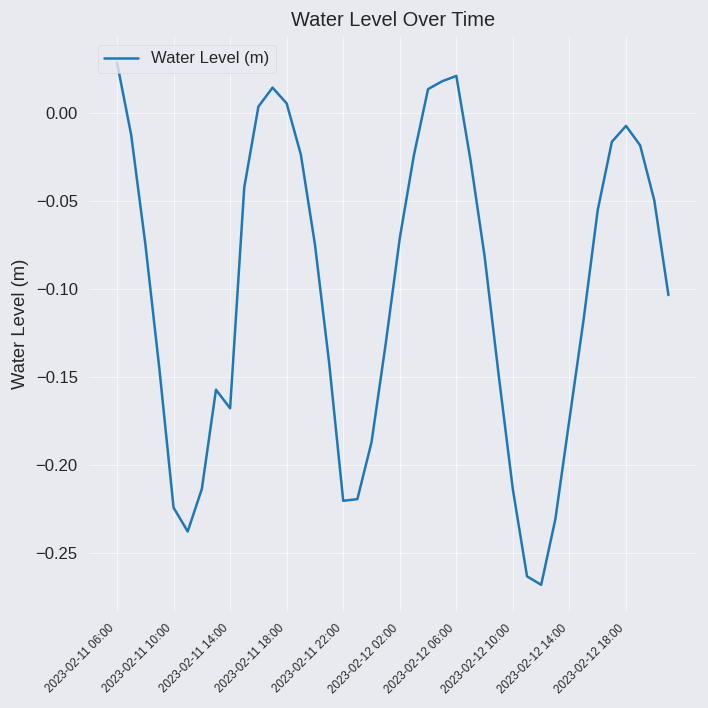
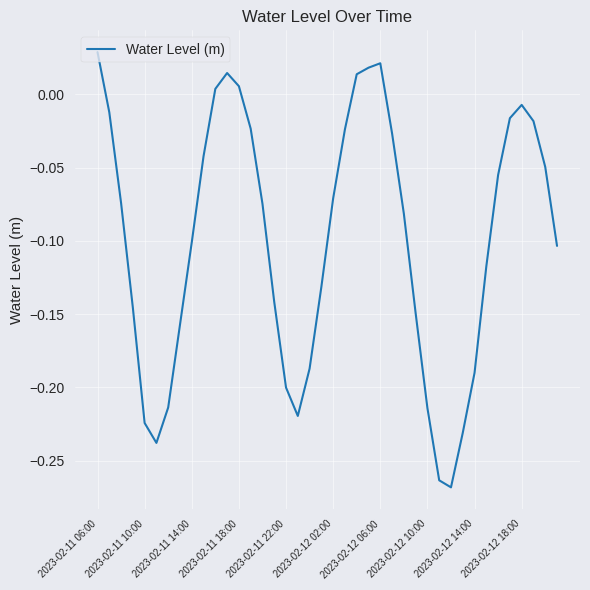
  {
    "2023-02-11 10:00": -0.224,
-   "2023-02-11 14:00": -0.168,
+   "2023-02-11 14:00": -0.101,
    "2023-02-11 18:00": 0.006,
-   "2023-02-11 22:00": -0.220,
+   "2023-02-11 22:00": -0.200,
    "2023-02-12 02:00": -0.071,
    "2023-02-12 06:00": 0.021,
    "2023-02-12 10:00": -0.214,
-   "2023-02-12 14:00": -0.174,
+   "2023-02-12 14:00": -0.190,
    "2023-02-12 18:00": -0.007
  }
